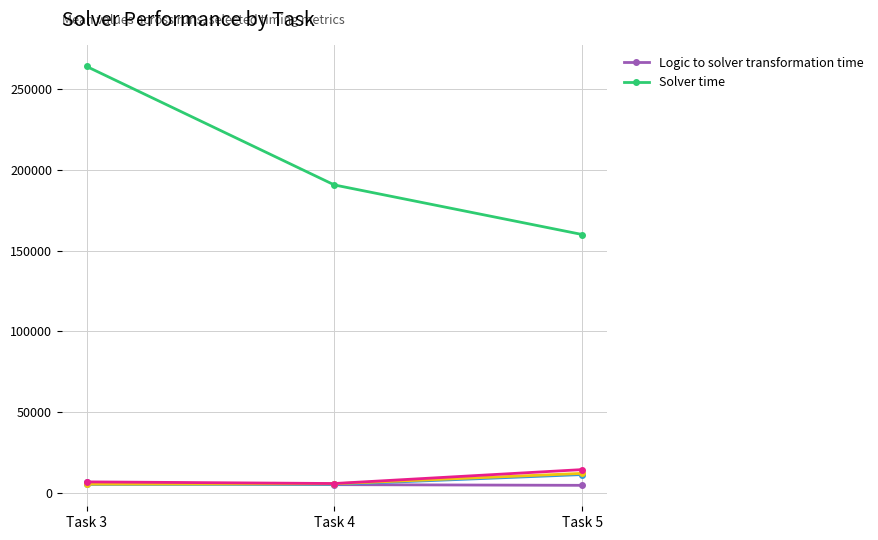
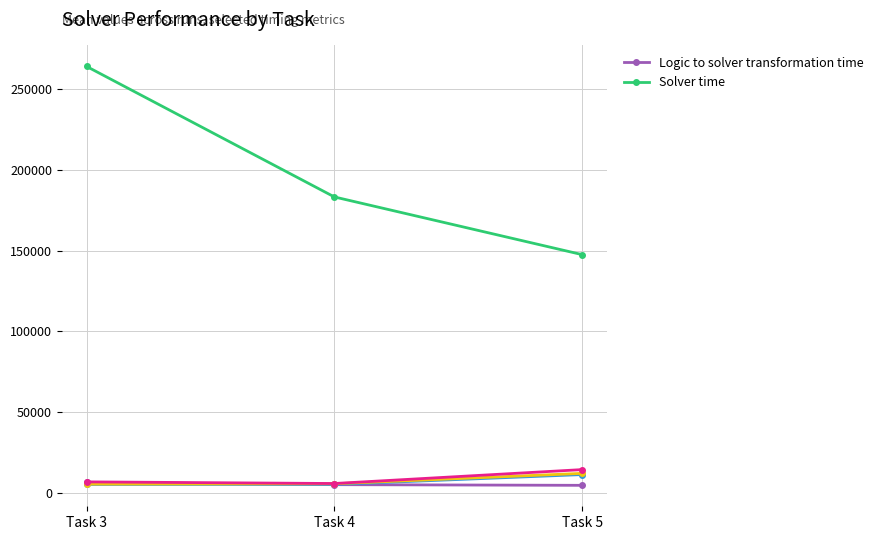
  {
    "Logic to solver transformation time": {
      "Task 5": 5000
    },
    "Solver time": {
      "Task 3": 264000,
-     "Task 4": 191000,
-     "Task 5": 160000
+     "Task 4": 183000,
+     "Task 5": 147000
    }
  }
